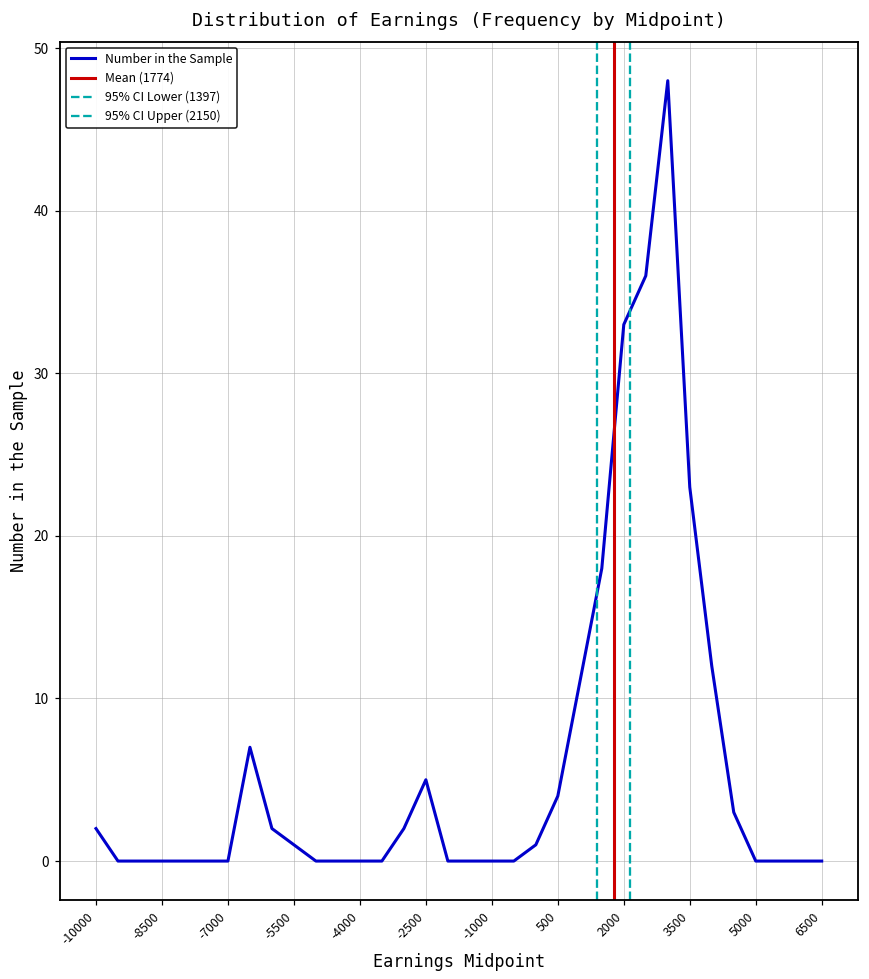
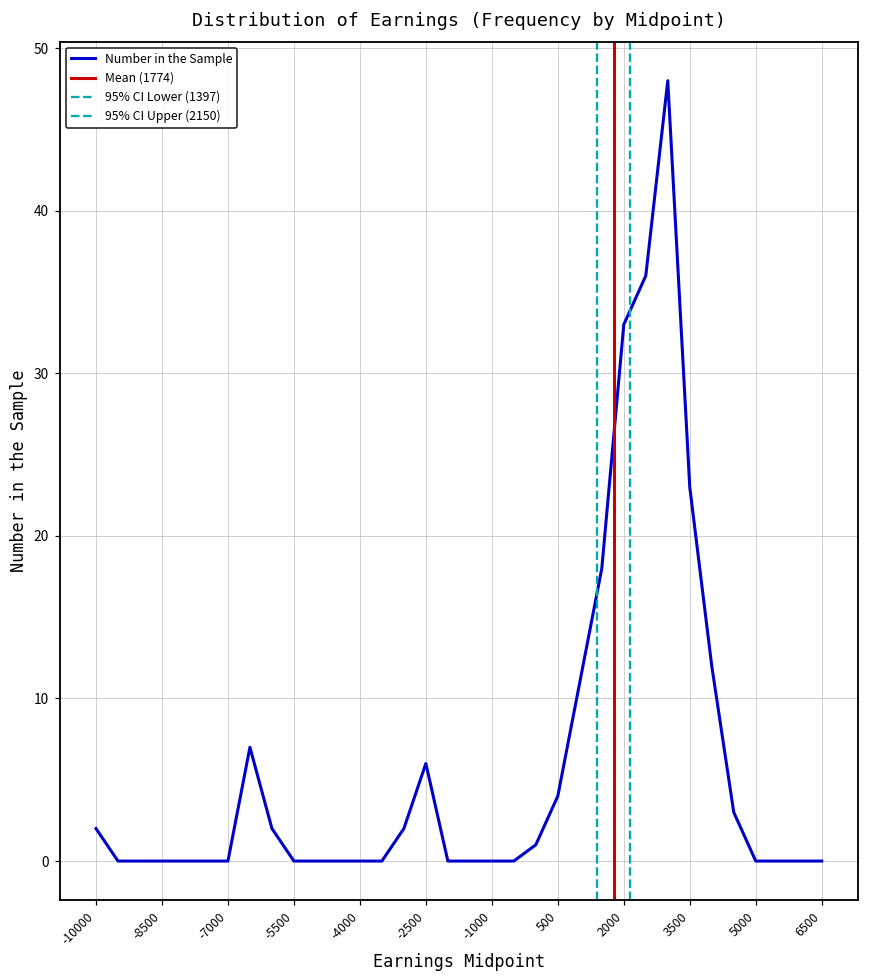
  {
    "-10000": 2,
    "-8500": 0,
    "-7000": 0,
-   "-5500": 1,
+   "-5500": 0,
    "-4000": 0,
-   "-2500": 5,
+   "-2500": 6,
    "-1000": 0,
    "500": 4,
    "2000": 33,
    "3500": 23,
    "5000": 0,
    "6500": 0
  }
